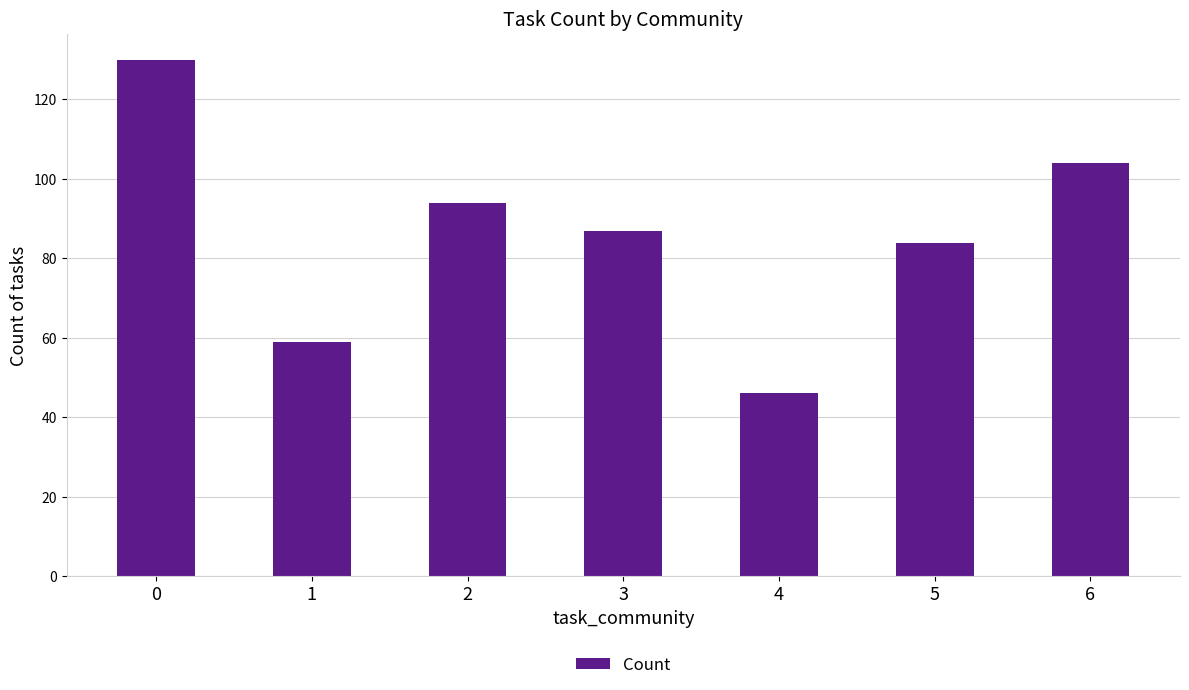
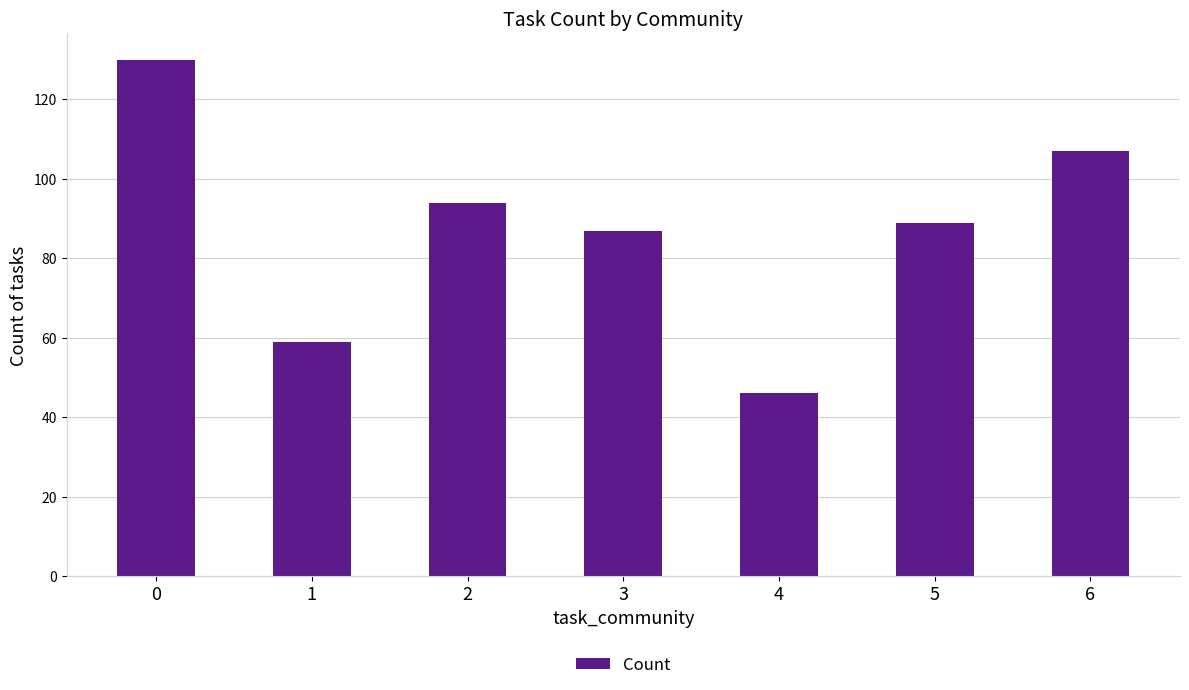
  {
    "0": 130,
    "1": 59,
    "2": 94,
    "3": 87,
    "4": 46,
-   "5": 84,
-   "6": 104
+   "5": 89,
+   "6": 107
  }
